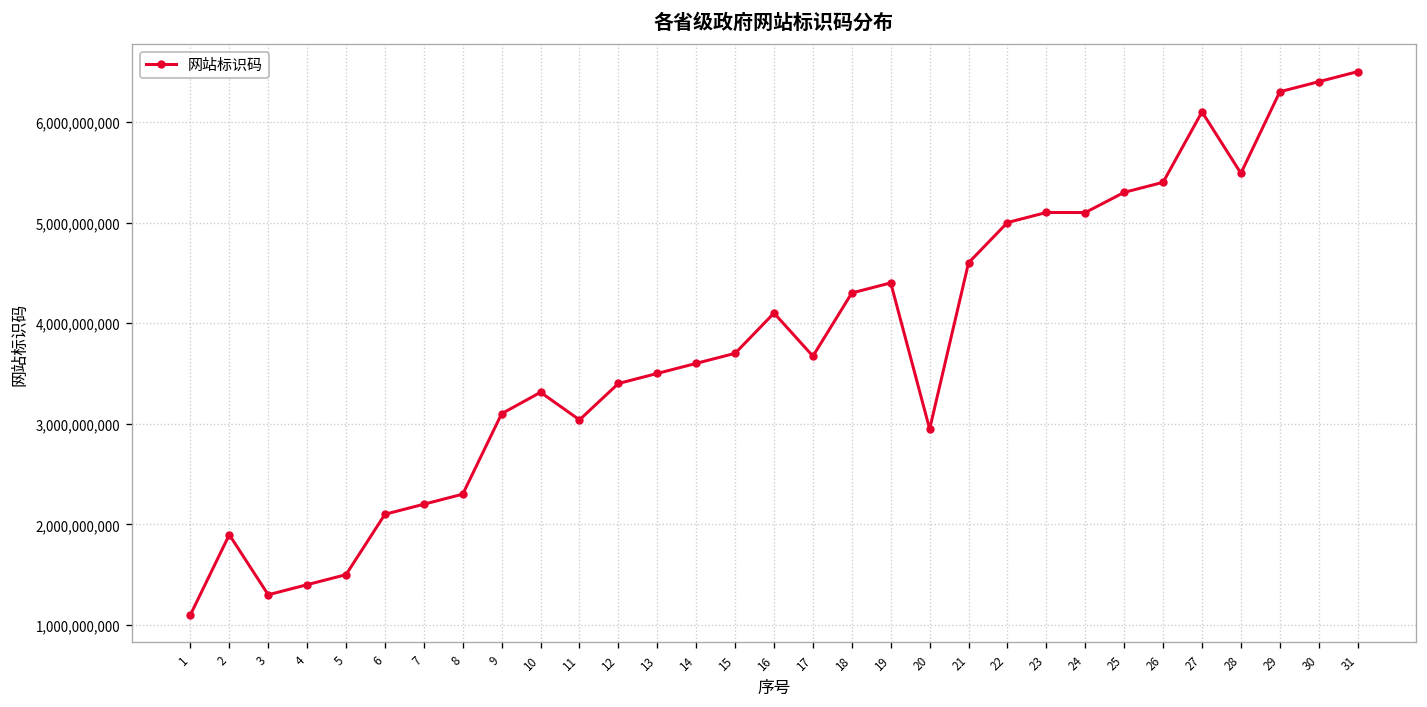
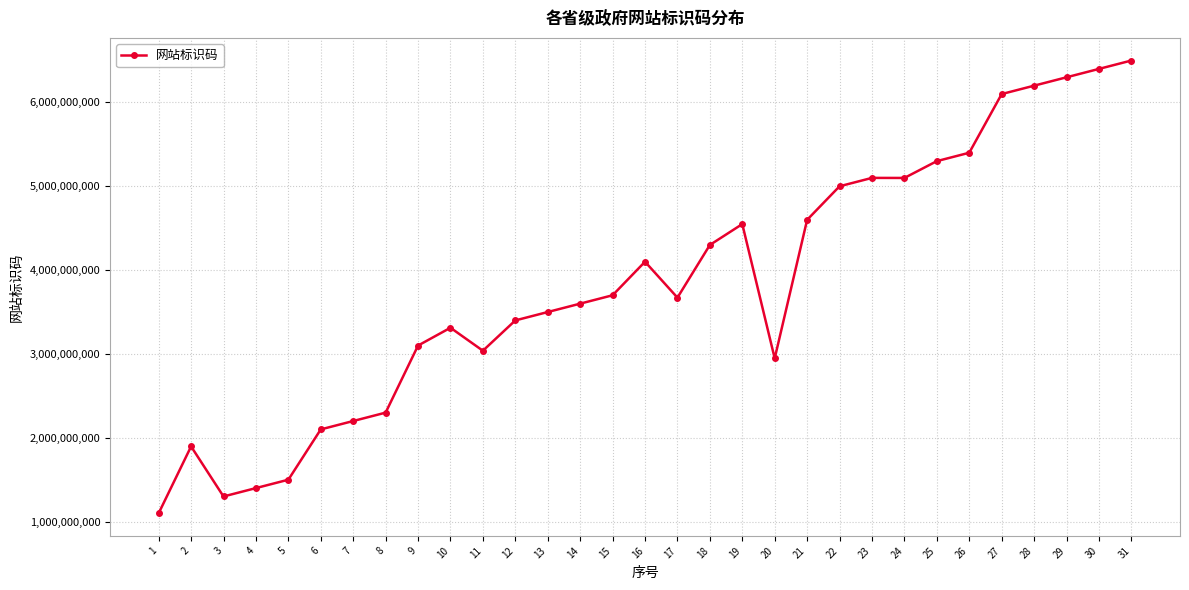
  {
    "1": "1,100,000,000",
    "2": "1,900,000,000",
    "3": "1,300,000,000",
    "4": "1,400,000,000",
    "5": "1,500,000,000",
    "6": "2,100,000,000",
    "7": "2,200,000,000",
    "8": "2,300,000,000",
    "9": "3,100,000,000",
    "10": "3,300,000,000",
    "11": "3,000,000,000",
    "12": "3,400,000,000",
    "13": "3,500,000,000",
    "14": "3,600,000,000",
    "15": "3,700,000,000",
    "16": "4,100,000,000",
    "17": "3,700,000,000",
    "18": "4,300,000,000",
-   "19": "4,400,000,000",
+   "19": "4,500,000,000",
    "20": "2,900,000,000",
    "21": "4,600,000,000",
    "22": "5,000,000,000",
    "23": "5,100,000,000",
    "24": "5,100,000,000",
    "25": "5,300,000,000",
    "26": "5,400,000,000",
    "27": "6,100,000,000",
-   "28": "5,500,000,000",
+   "28": "6,200,000,000",
    "29": "6,300,000,000",
    "30": "6,400,000,000",
    "31": "6,500,000,000"
  }
